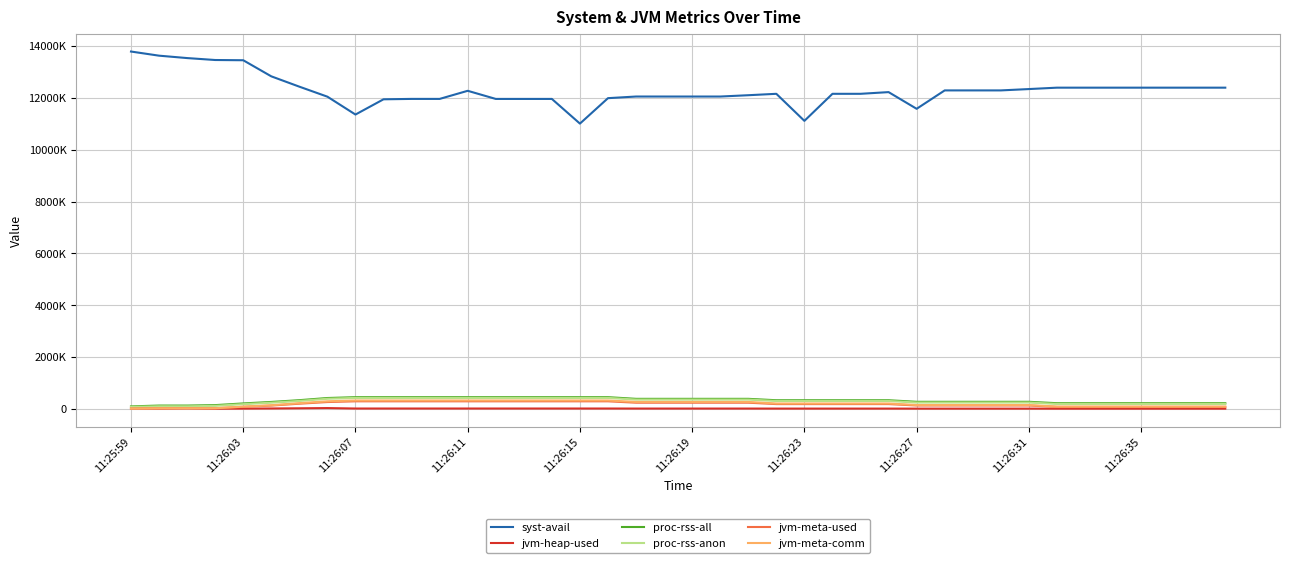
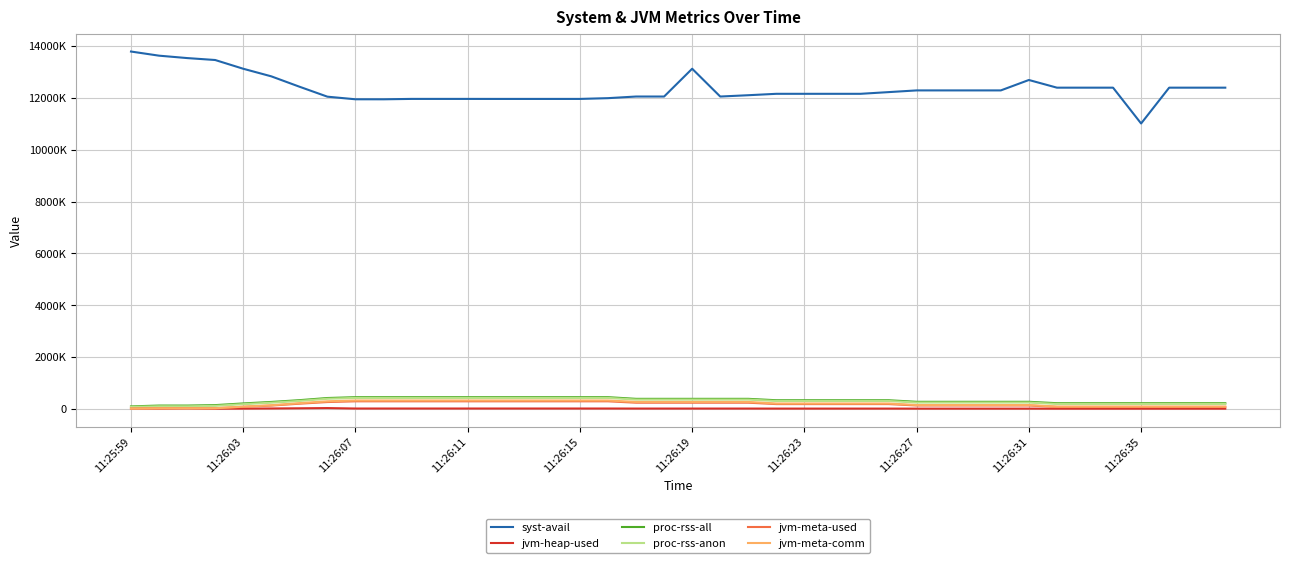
  {
    "syst-avail": {
      "11:25:59": 13800000,
-     "11:26:03": 13500000,
-     "11:26:07": 11400000,
-     "11:26:11": 12300000,
-     "11:26:15": 11000000,
-     "11:26:19": 12100000,
-     "11:26:23": 11100000,
-     "11:26:27": 11600000,
-     "11:26:31": 12300000,
-     "11:26:35": 12400000
+     "11:26:03": 13100000,
+     "11:26:07": 11900000,
+     "11:26:11": 12000000,
+     "11:26:15": 12000000,
+     "11:26:19": 13100000,
+     "11:26:23": 12200000,
+     "11:26:27": 12300000,
+     "11:26:31": 12700000,
+     "11:26:35": 11000000
    },
    "jvm-heap-used": {
      "11:26:07": 0,
      "11:26:11": 0,
      "11:26:15": 0,
      "11:26:19": 0,
      "11:26:23": 0,
      "11:26:27": 0,
      "11:26:31": 0
    }
  }
